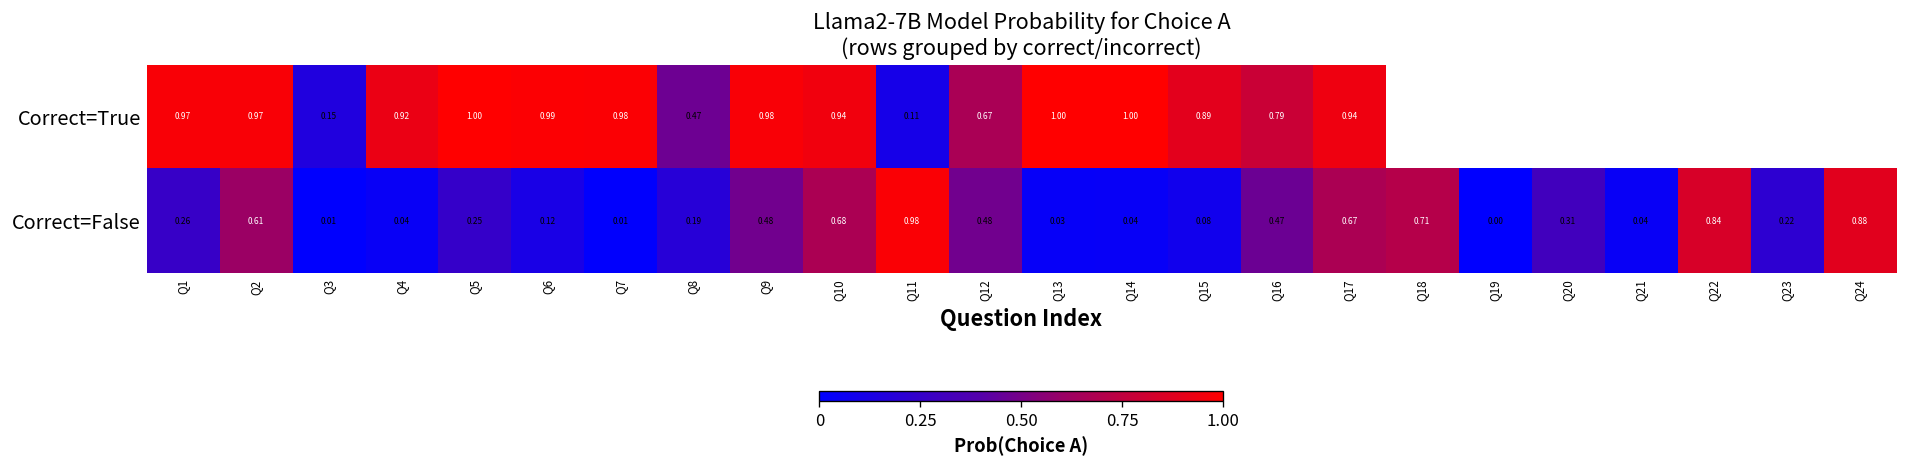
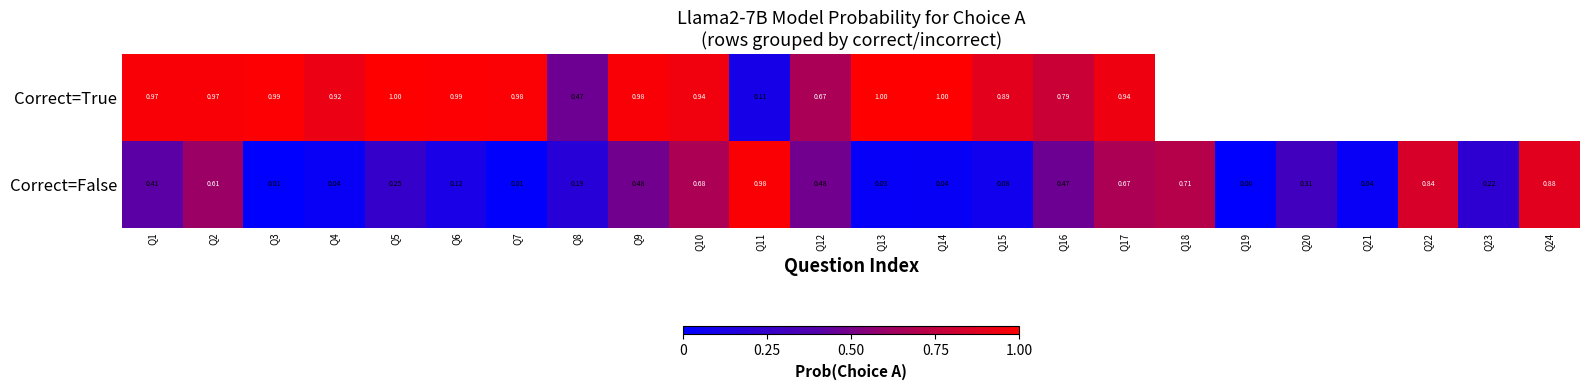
  {
    "Correct=True": {
      "Q1": 0.97,
      "Q2": 0.97,
-     "Q3": 0.15,
+     "Q3": 0.99,
      "Q4": 0.92,
      "Q5": 1.00,
      "Q6": 0.99,
      "Q7": 0.98,
      "Q8": 0.47,
      "Q9": 0.98,
      "Q10": 0.94,
      "Q11": 0.11,
      "Q12": 0.67,
      "Q13": 1.00,
      "Q14": 1.00,
      "Q15": 0.89,
      "Q16": 0.79,
      "Q17": 0.94
    },
    "Correct=False": {
-     "Q1": 0.26,
+     "Q1": 0.41,
      "Q2": 0.61,
      "Q3": 0.01,
      "Q4": 0.04,
      "Q5": 0.25,
      "Q6": 0.12,
      "Q7": 0.01,
      "Q8": 0.19,
      "Q9": 0.48,
      "Q10": 0.68,
      "Q11": 0.98,
      "Q12": 0.48,
      "Q13": 0.03,
      "Q14": 0.04,
      "Q15": 0.08,
      "Q16": 0.47,
      "Q17": 0.67,
      "Q18": 0.71,
      "Q19": 0.00,
      "Q20": 0.31,
      "Q21": 0.04,
      "Q22": 0.84,
      "Q23": 0.22,
      "Q24": 0.88
    }
  }
